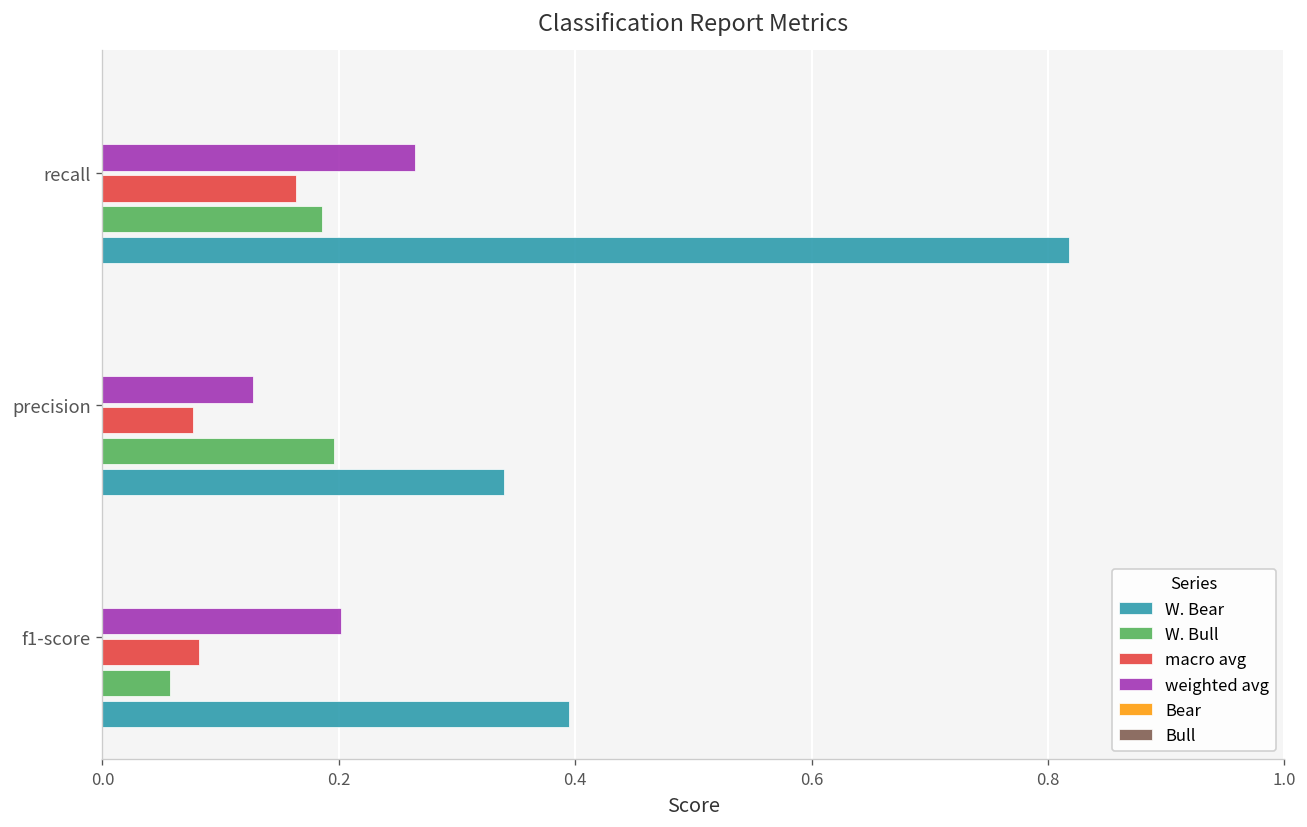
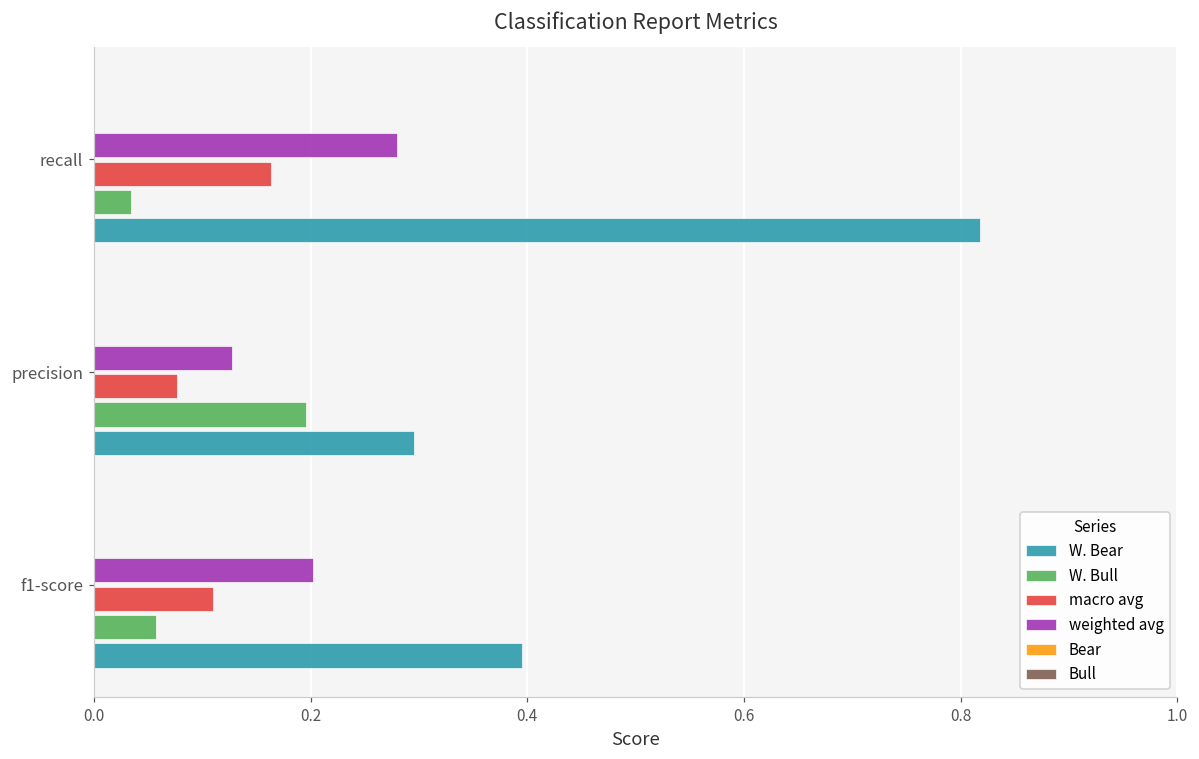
  {
    "W. Bear": {
      "recall": 0.82,
-     "precision": 0.34,
+     "precision": 0.30,
      "f1-score": 0.39
    },
    "W. Bull": {
-     "recall": 0.19,
+     "recall": 0.03,
      "precision": 0.20,
      "f1-score": 0.06
    },
    "macro avg": {
      "recall": 0.16,
      "precision": 0.08,
-     "f1-score": 0.08
+     "f1-score": 0.11
    },
    "weighted avg": {
-     "recall": 0.26,
+     "recall": 0.28,
      "precision": 0.13,
      "f1-score": 0.20
    },
    "Bear": {
      "recall": 0.00,
      "precision": 0.00,
      "f1-score": 0.00
    },
    "Bull": {
      "recall": 0.00,
      "precision": 0.00,
      "f1-score": 0.00
    }
  }
